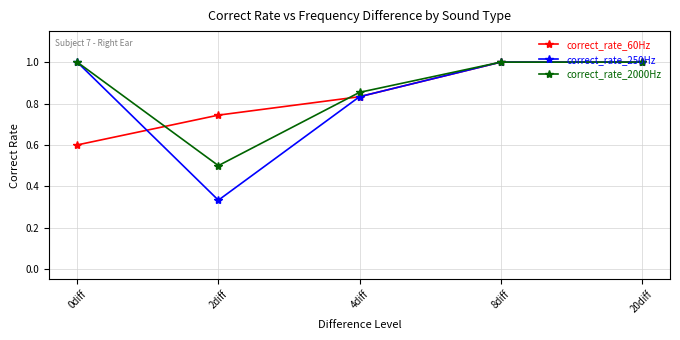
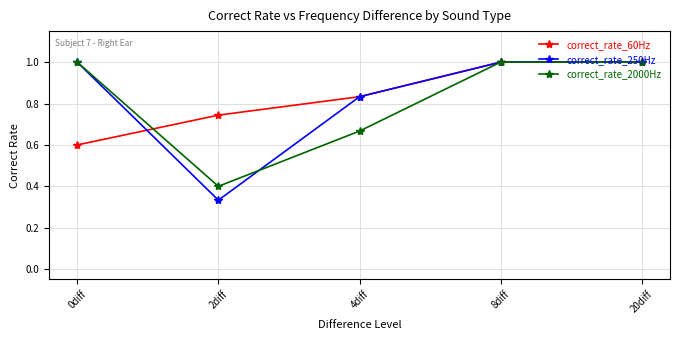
  {
    "correct_rate_60Hz": {
      "0diff": 0.60,
      "2diff": 0.74
    },
    "correct_rate_250Hz": {
      "2diff": 0.33
    },
    "correct_rate_2000Hz": {
-     "2diff": 0.5,
-     "4diff": 0.85
+     "2diff": 0.4,
+     "4diff": 0.67
    }
  }
